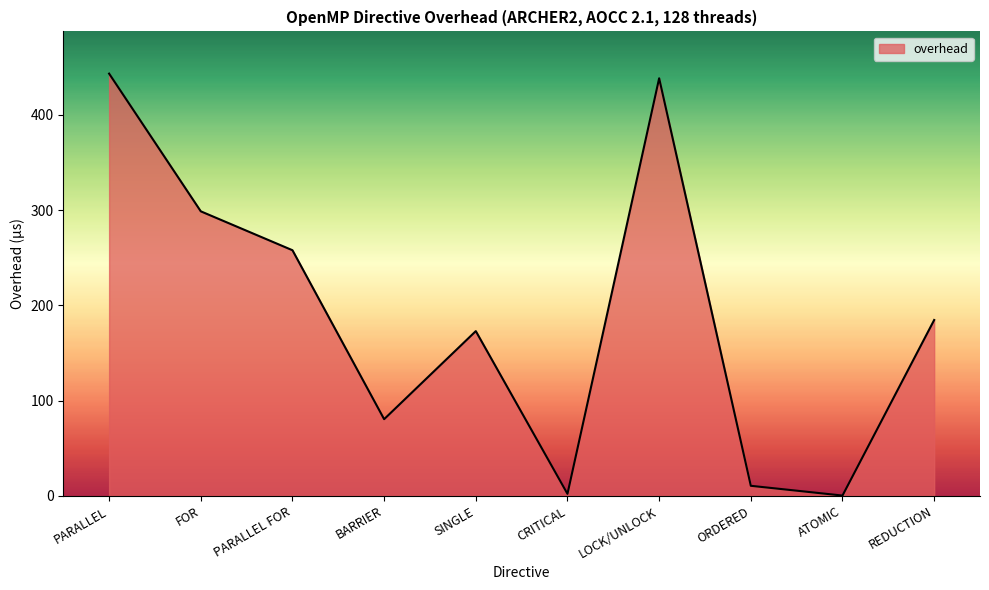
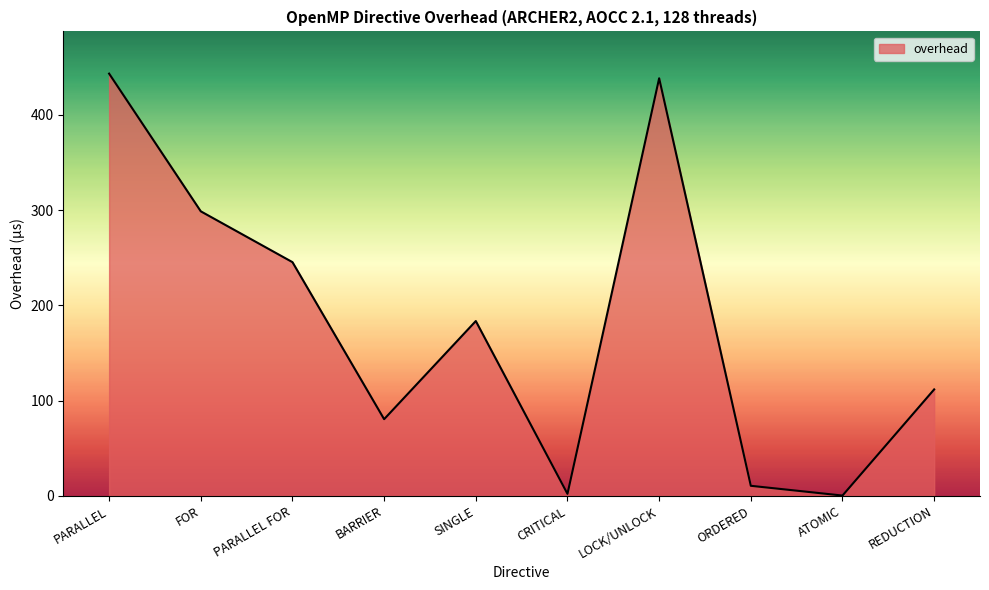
  {
    "PARALLEL": 440,
    "FOR": 300,
-   "PARALLEL FOR": 260,
+   "PARALLEL FOR": 250,
    "BARRIER": 80,
-   "SINGLE": 170,
+   "SINGLE": 180,
    "CRITICAL": 0,
    "LOCK/UNLOCK": 440,
    "ORDERED": 10,
    "ATOMIC": 0,
-   "REDUCTION": 180
+   "REDUCTION": 110
  }
